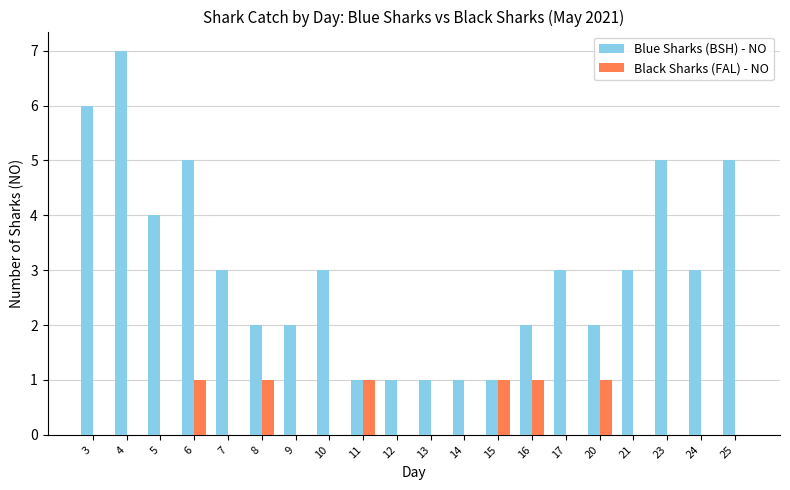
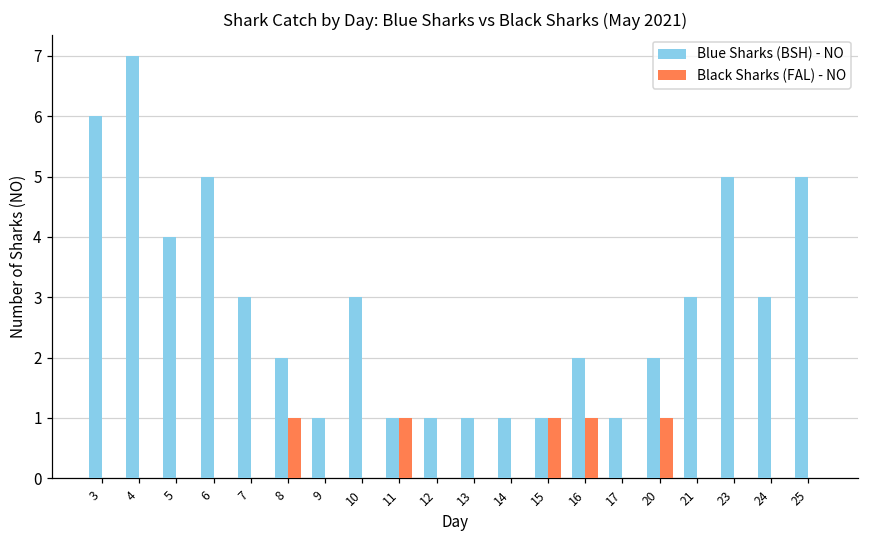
  {
    "Blue Sharks (BSH) - NO": {
      "3": 6,
      "4": 7,
      "5": 4,
      "6": 5,
      "7": 3,
      "8": 2,
-     "9": 2,
+     "9": 1,
      "10": 3,
      "11": 1,
      "12": 1,
      "13": 1,
      "14": 1,
      "15": 1,
      "16": 2,
-     "17": 3,
+     "17": 1,
      "20": 2,
      "21": 3,
      "23": 5,
      "24": 3,
      "25": 5
    },
    "Black Sharks (FAL) - NO": {
      "3": 0,
      "4": 0,
      "5": 0,
-     "6": 1,
+     "6": 0,
      "7": 0,
      "8": 1,
      "9": 0,
      "10": 0,
      "11": 1,
      "12": 0,
      "13": 0,
      "14": 0,
      "15": 1,
      "16": 1,
      "17": 0,
      "20": 1,
      "21": 0,
      "23": 0,
      "24": 0,
      "25": 0
    }
  }
